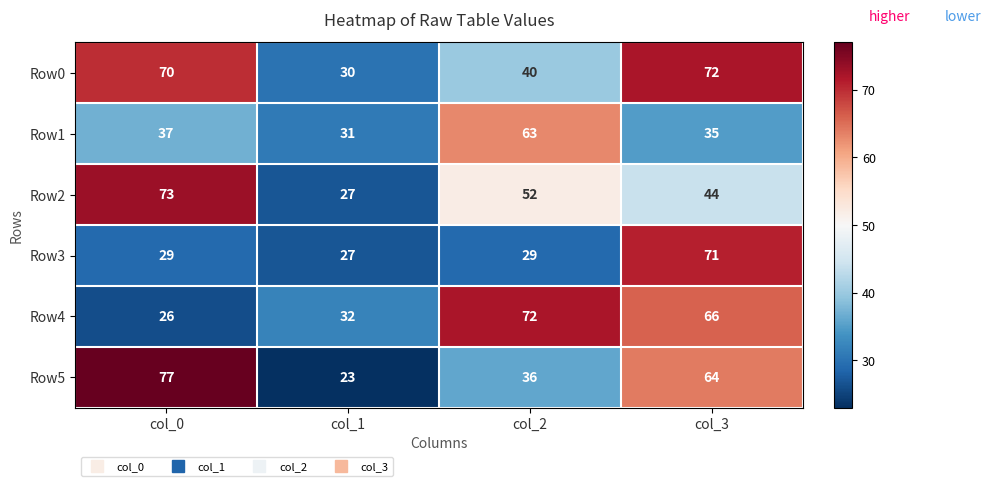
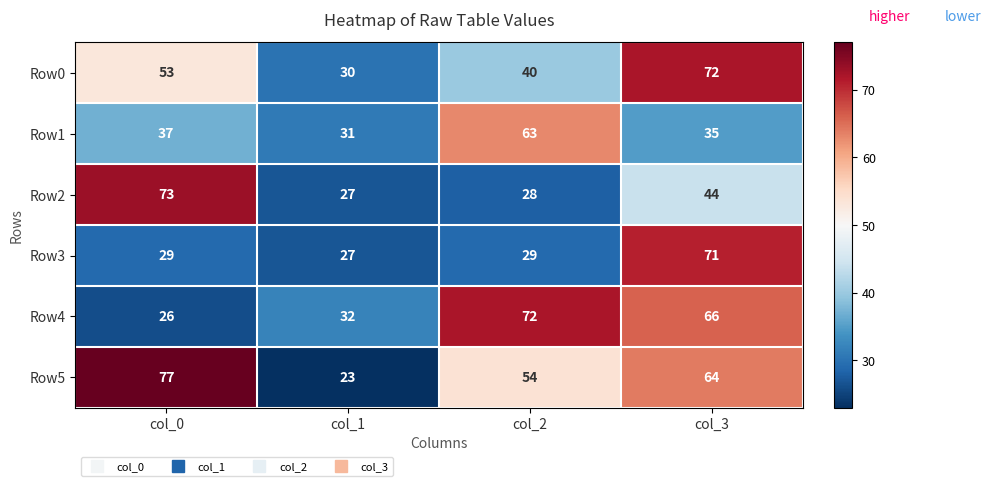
  {
    "Row0": {
-     "col_0": 70,
+     "col_0": 53,
      "col_1": 30,
      "col_2": 40,
      "col_3": 72
    },
    "Row1": {
      "col_0": 37,
      "col_1": 31,
      "col_2": 63,
      "col_3": 35
    },
    "Row2": {
      "col_0": 73,
      "col_1": 27,
-     "col_2": 52,
+     "col_2": 28,
      "col_3": 44
    },
    "Row3": {
      "col_0": 29,
      "col_1": 27,
      "col_2": 29,
      "col_3": 71
    },
    "Row4": {
      "col_0": 26,
      "col_1": 32,
      "col_2": 72,
      "col_3": 66
    },
    "Row5": {
      "col_0": 77,
      "col_1": 23,
-     "col_2": 36,
+     "col_2": 54,
      "col_3": 64
    }
  }
